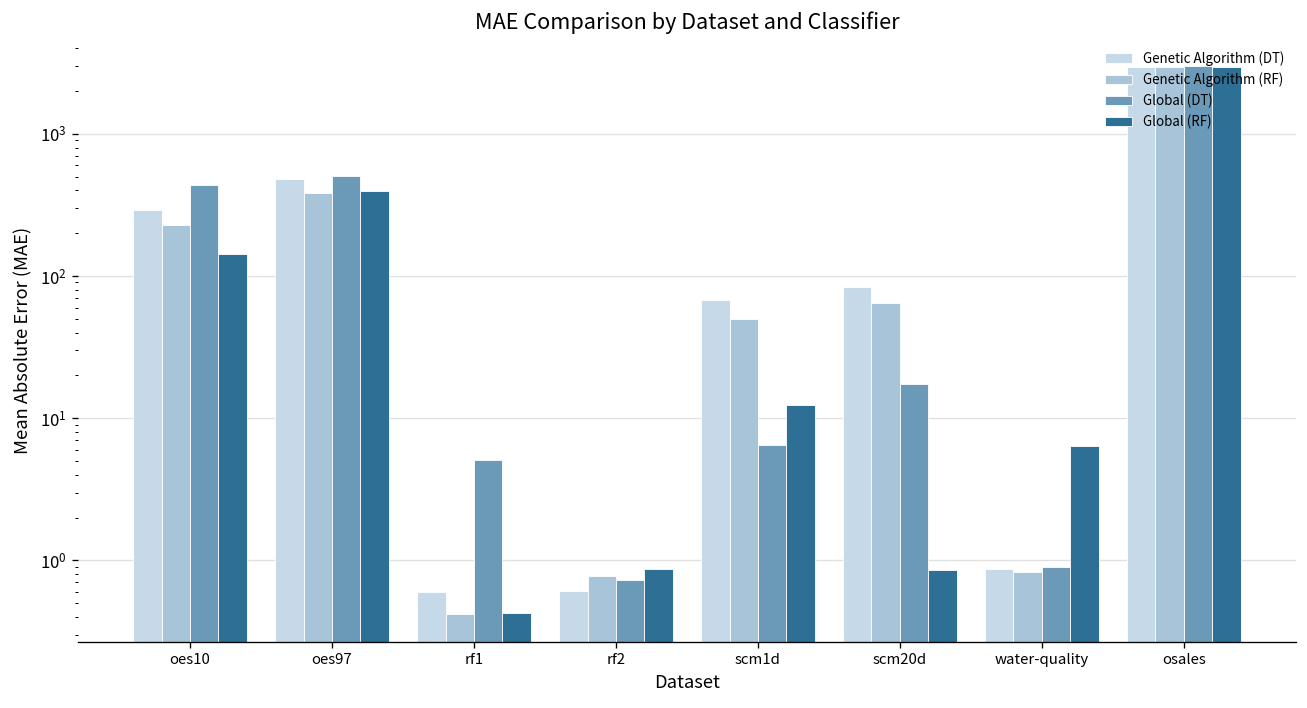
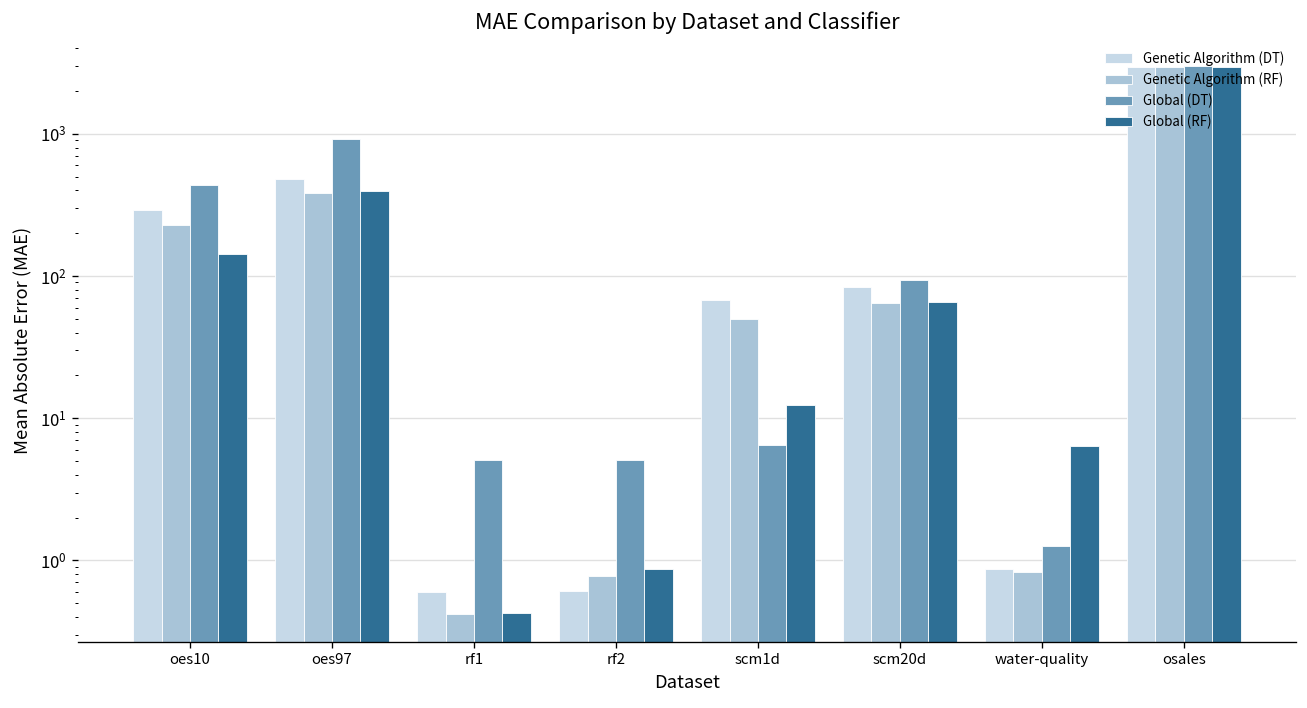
  {
    "Global (DT)": {
      "oes10": 440,
-     "oes97": 510,
+     "oes97": 900,
      "rf1": 5.0,
-     "rf2": 0.7,
+     "rf2": 5.0,
      "scm1d": 6,
-     "scm20d": 17,
-     "water-quality": 0.9,
+     "scm20d": 90,
+     "water-quality": 1.3,
      "osales": 3000
    },
    "Global (RF)": {
      "oes10": 140,
      "oes97": 400,
      "rf1": 0.43,
      "rf2": 0.9,
      "scm1d": 12,
-     "scm20d": 0.9,
+     "scm20d": 70,
      "water-quality": 6,
      "osales": 3000
    }
  }
